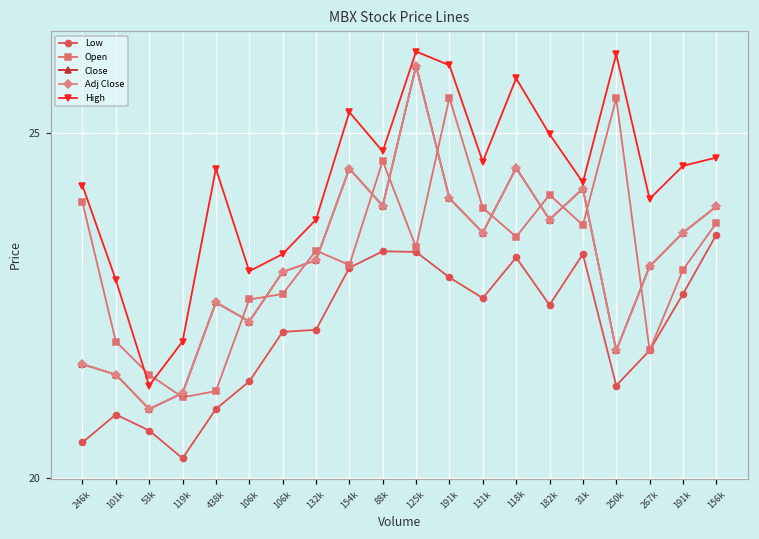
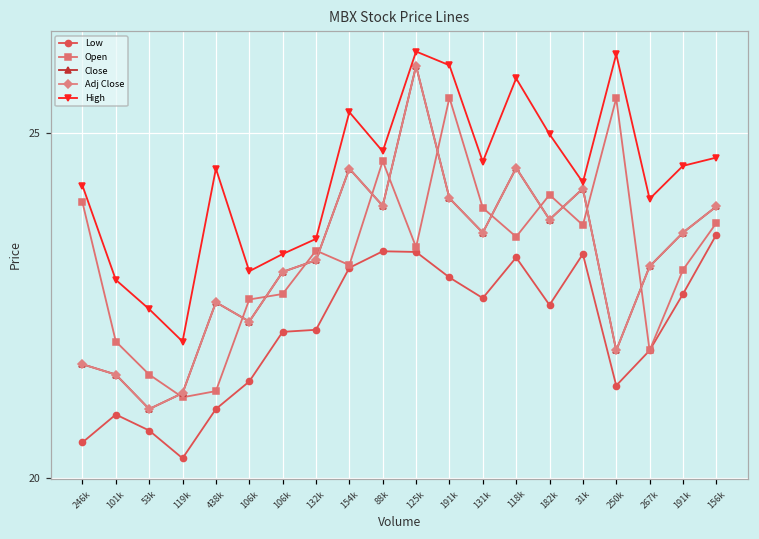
  {
    "High": {
      "246k": 24.2,
      "101k": 22.9,
-     "53k": 21.3,
+     "53k": 22.5,
      "119k": 22.0,
      "438k": 24.5,
-     "132k": 23.8,
+     "132k": 23.5,
      "154k": 25.3,
      "88k": 24.7,
      "125k": 26.2,
      "131k": 24.6,
      "118k": 25.8,
      "182k": 25.0,
      "31k": 24.3,
      "250k": 26.2,
      "267k": 24.1,
      "156k": 24.7
    }
  }
